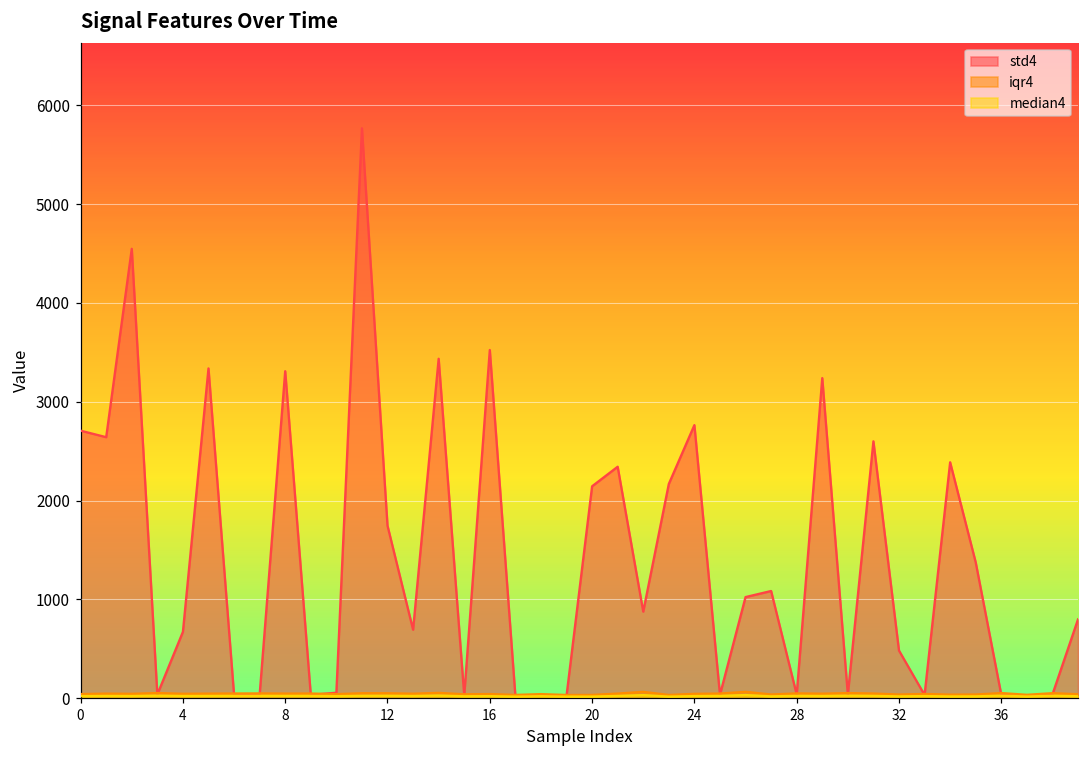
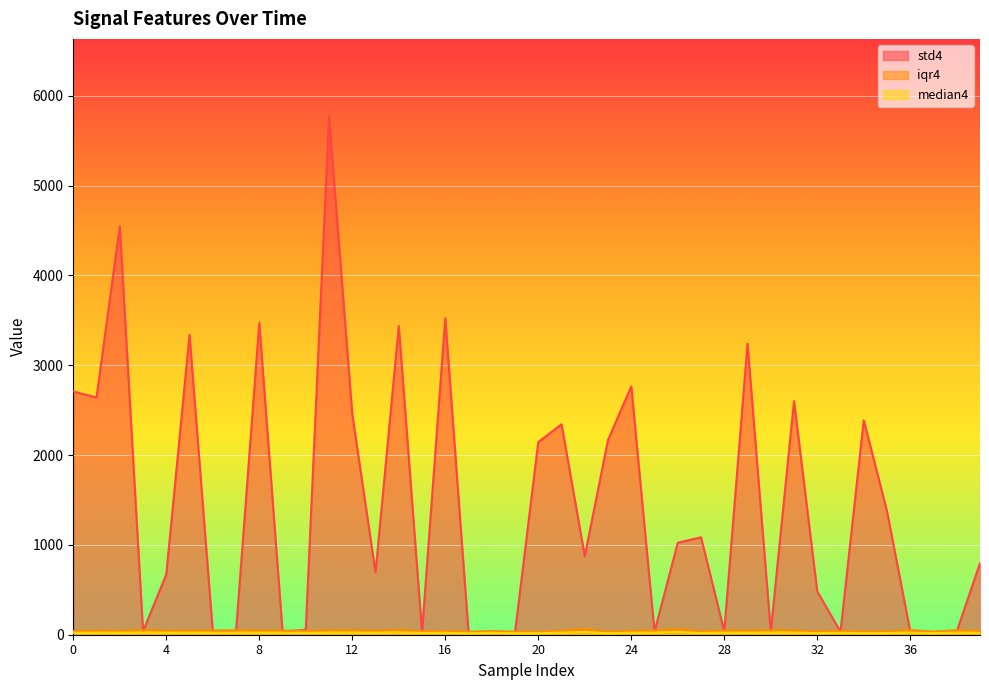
  {
    "std4": {
      "0": 2700,
      "4": 700,
-     "8": 3300,
-     "12": 1700,
+     "8": 3500,
+     "12": 2500,
      "16": 3500,
      "20": 2100,
      "24": 2800,
      "32": 500
    }
  }
